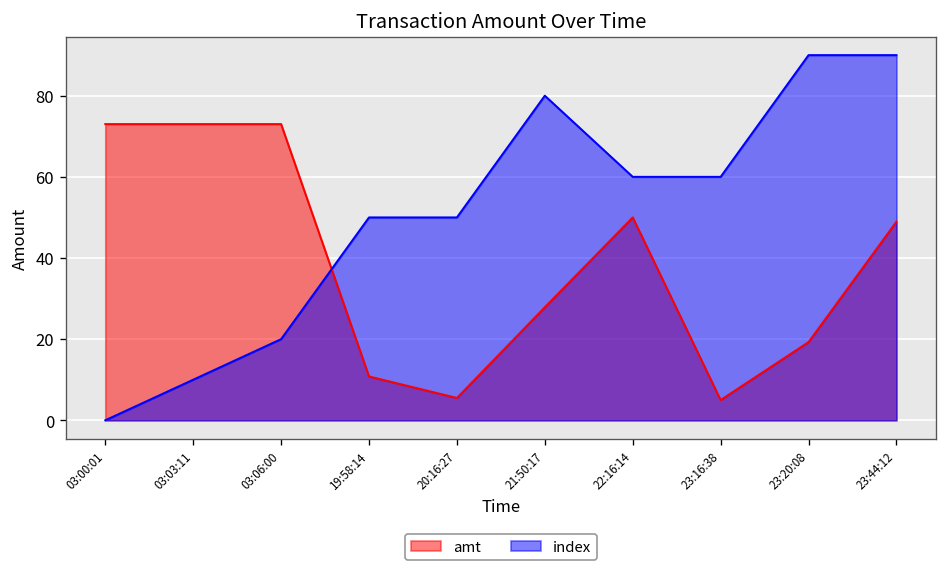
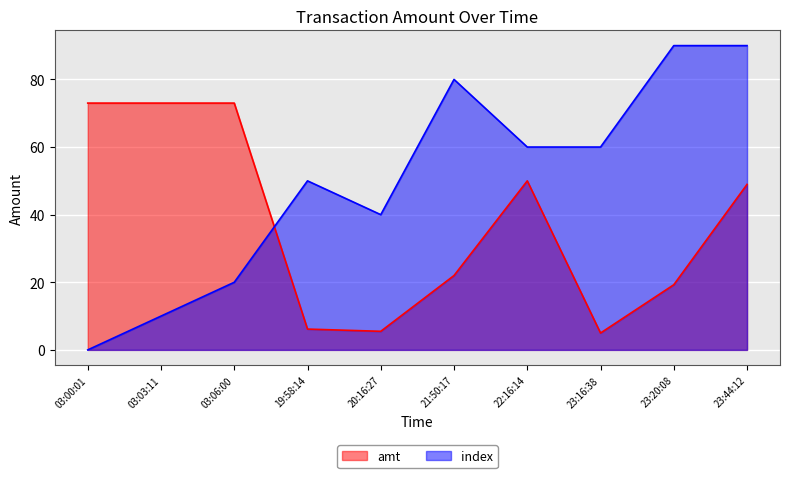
  {
    "amt": {
      "03:00:01": 73,
      "03:03:11": 73,
      "03:06:00": 73,
-     "19:58:14": 11,
+     "19:58:14": 6,
      "20:16:27": 6,
-     "21:50:17": 28,
+     "21:50:17": 22,
      "22:16:14": 50,
      "23:16:38": 5,
      "23:20:08": 19,
      "23:44:12": 49
    },
    "index": {
      "03:00:01": 0,
      "03:03:11": 10,
      "03:06:00": 20,
      "19:58:14": 50,
-     "20:16:27": 50,
+     "20:16:27": 40,
      "21:50:17": 80,
      "22:16:14": 60,
      "23:16:38": 60,
      "23:20:08": 90,
      "23:44:12": 90
    }
  }
